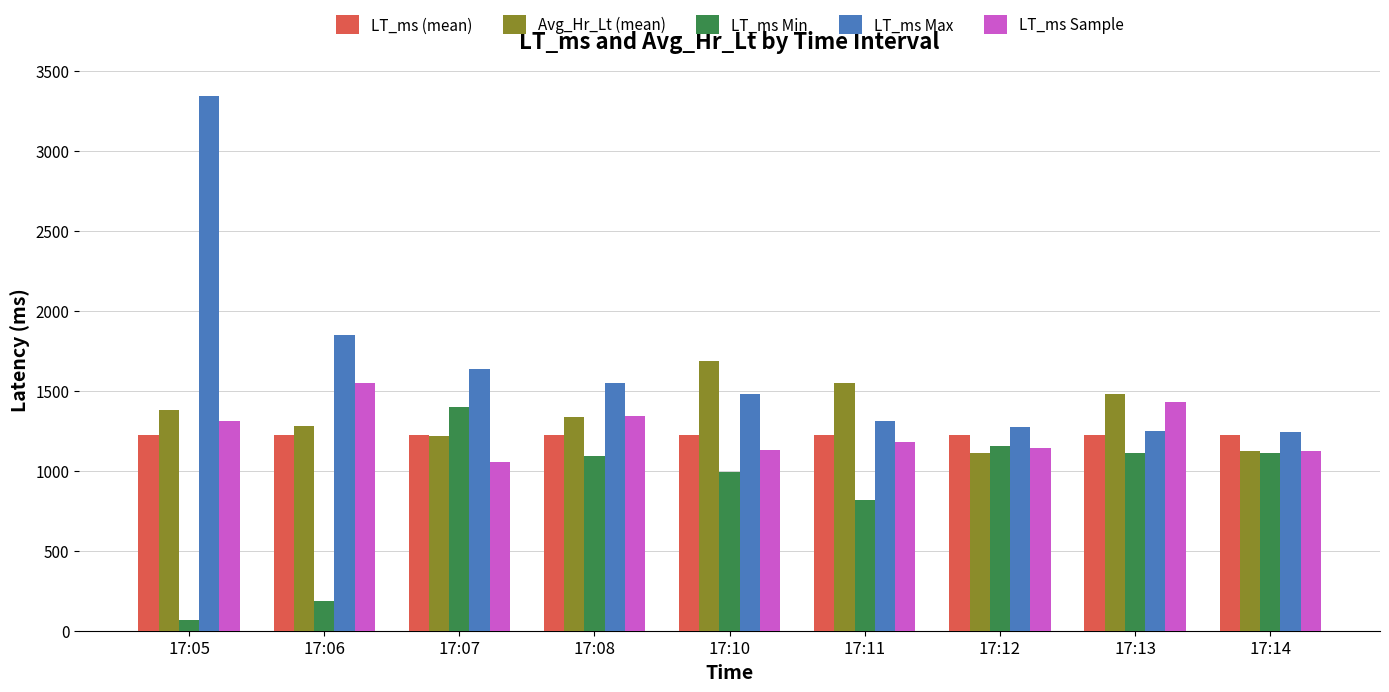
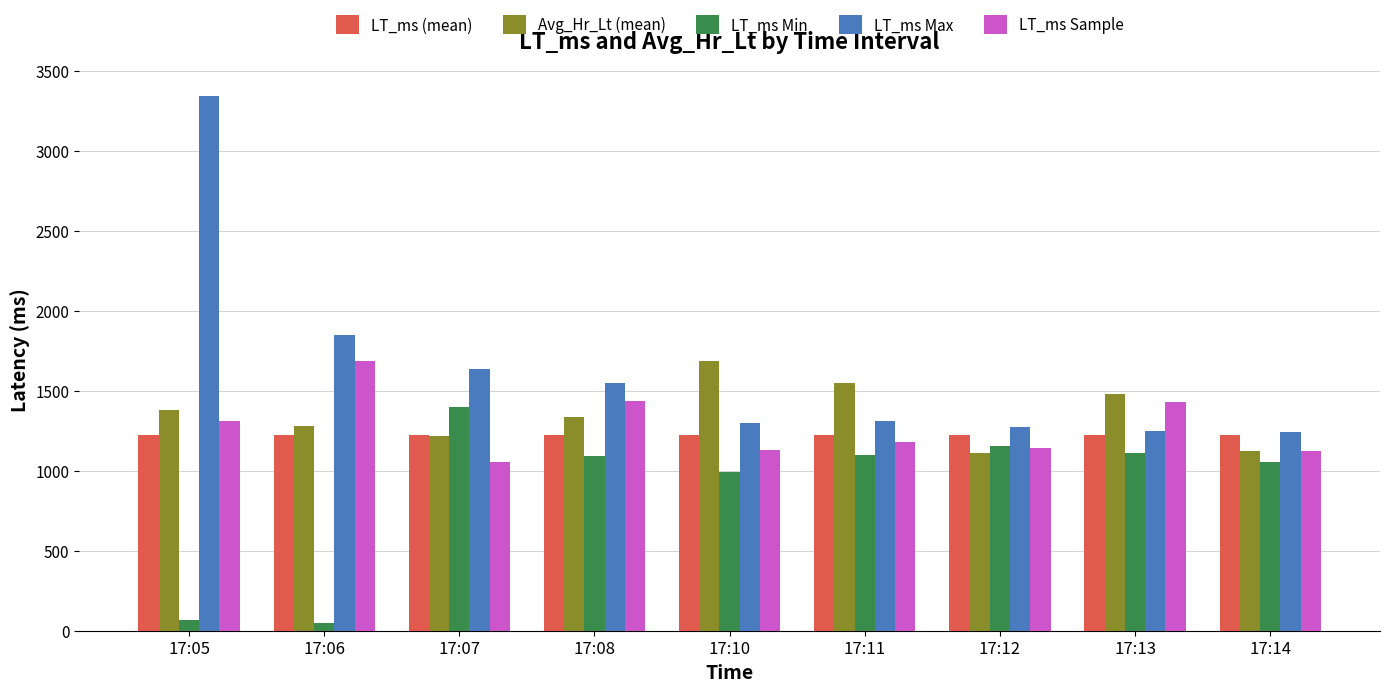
  {
    "LT_ms (mean)": {
      "17:05": 1220,
      "17:06": 1220,
      "17:07": 1220,
      "17:08": 1220,
      "17:10": 1220,
      "17:11": 1220,
      "17:12": 1220,
      "17:13": 1220,
      "17:14": 1220
    },
    "Avg_Hr_Lt (mean)": {
      "17:05": 1380,
      "17:06": 1280,
      "17:07": 1220,
      "17:08": 1340,
      "17:10": 1690,
      "17:11": 1550,
      "17:12": 1110,
      "17:13": 1480,
      "17:14": 1120
    },
    "LT_ms Min": {
      "17:05": 70,
-     "17:06": 190,
+     "17:06": 50,
      "17:07": 1400,
      "17:08": 1090,
      "17:10": 990,
-     "17:11": 820,
+     "17:11": 1100,
      "17:12": 1160,
      "17:13": 1110,
-     "17:14": 1110
+     "17:14": 1060
    },
    "LT_ms Max": {
      "17:05": 3350,
      "17:06": 1850,
      "17:07": 1640,
      "17:08": 1550,
-     "17:10": 1480,
+     "17:10": 1300,
      "17:11": 1310,
      "17:12": 1280,
      "17:13": 1250,
      "17:14": 1250
    },
    "LT_ms Sample": {
      "17:05": 1310,
-     "17:06": 1550,
+     "17:06": 1690,
      "17:07": 1050,
-     "17:08": 1340,
+     "17:08": 1440,
      "17:10": 1130,
      "17:11": 1180,
      "17:12": 1150,
      "17:13": 1430,
      "17:14": 1130
    }
  }
